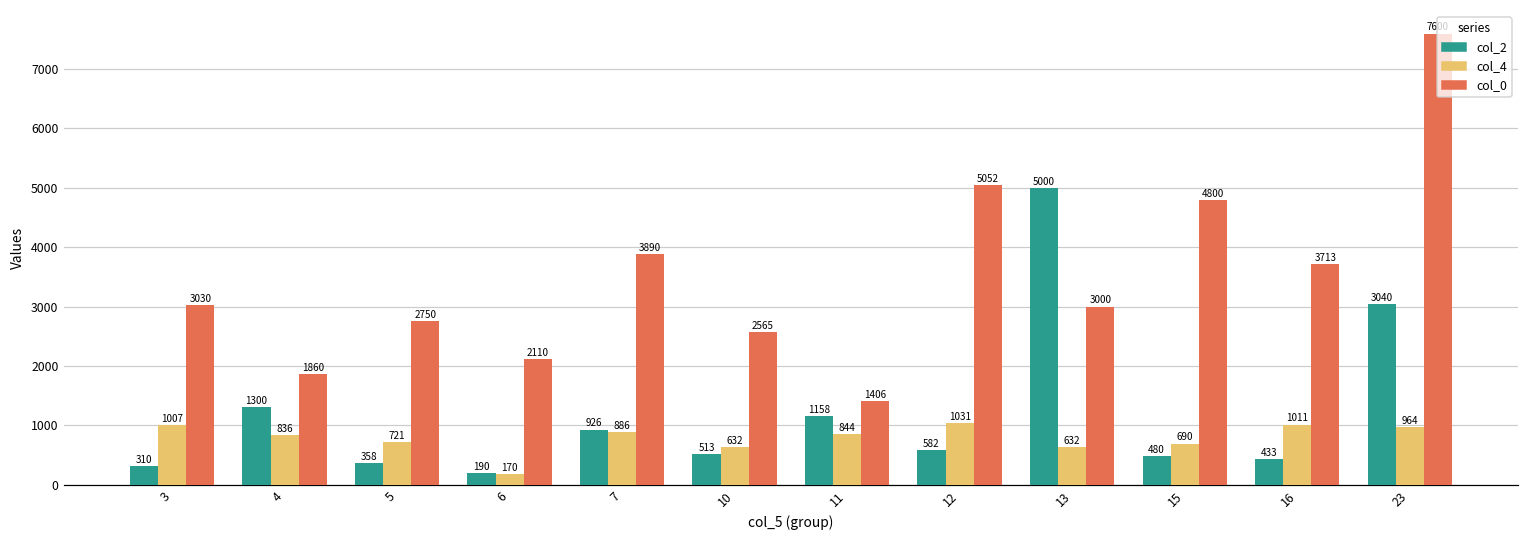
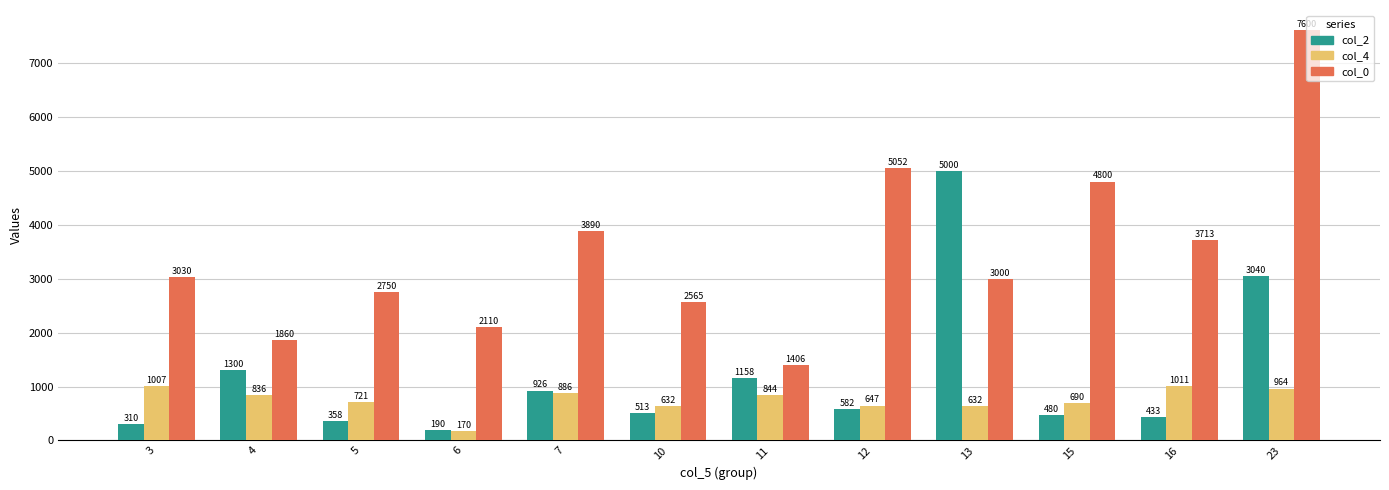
  {
    "col_2": {
      "3": 310,
      "4": 1300,
      "5": 358,
      "6": 190,
      "7": 926,
      "10": 513,
      "11": 1158,
      "12": 582,
      "13": 5000,
      "15": 480,
      "16": 433,
      "23": 3040
    },
    "col_4": {
      "3": 1007,
      "4": 836,
      "5": 721,
      "6": 170,
      "7": 886,
      "10": 632,
      "11": 844,
-     "12": 1031,
+     "12": 647,
      "13": 632,
      "15": 690,
      "16": 1011,
      "23": 964
    },
    "col_0": {
      "3": 3030,
      "4": 1860,
      "5": 2750,
      "6": 2110,
      "7": 3890,
      "10": 2565,
      "11": 1406,
      "12": 5052,
      "13": 3000,
      "15": 4800,
      "16": 3713
    }
  }
